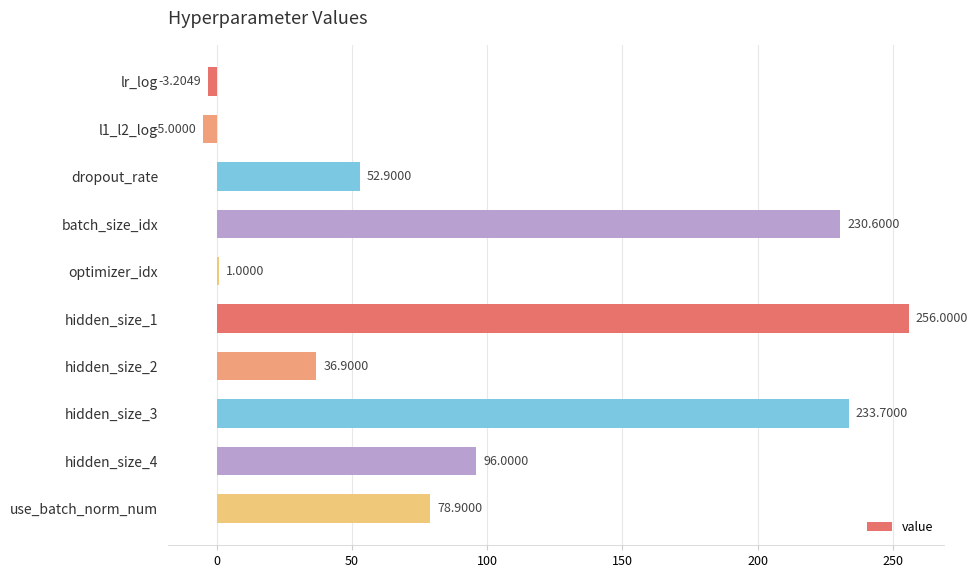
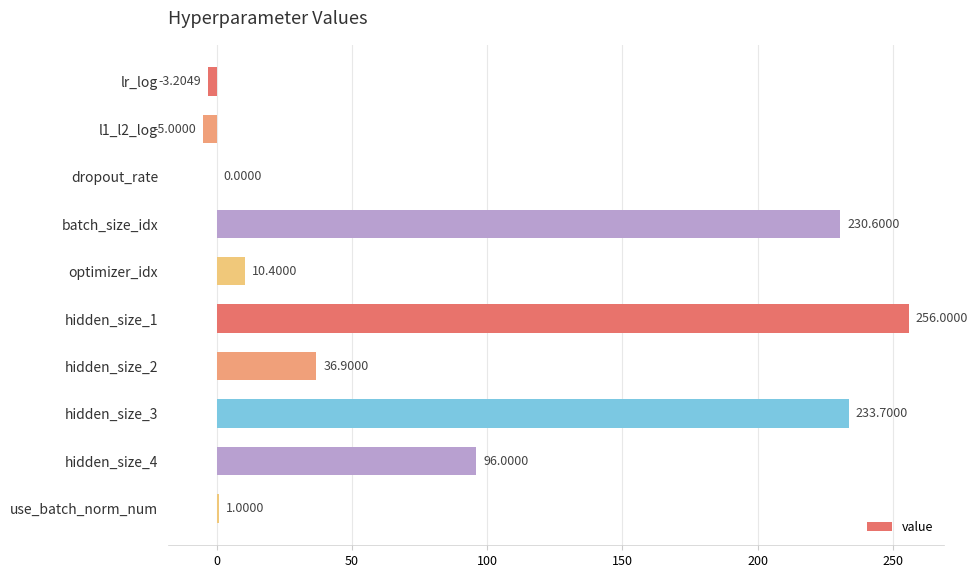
  {
    "lr_log": -3.2049,
    "l1_l2_log": -5.0000,
-   "dropout_rate": 52.9000,
+   "dropout_rate": 0.0000,
    "batch_size_idx": 230.6000,
-   "optimizer_idx": 1.0000,
+   "optimizer_idx": 10.4000,
    "hidden_size_1": 256.0000,
    "hidden_size_2": 36.9000,
    "hidden_size_3": 233.7000,
    "hidden_size_4": 96.0000,
-   "use_batch_norm_num": 78.9000
+   "use_batch_norm_num": 1.0000
  }
